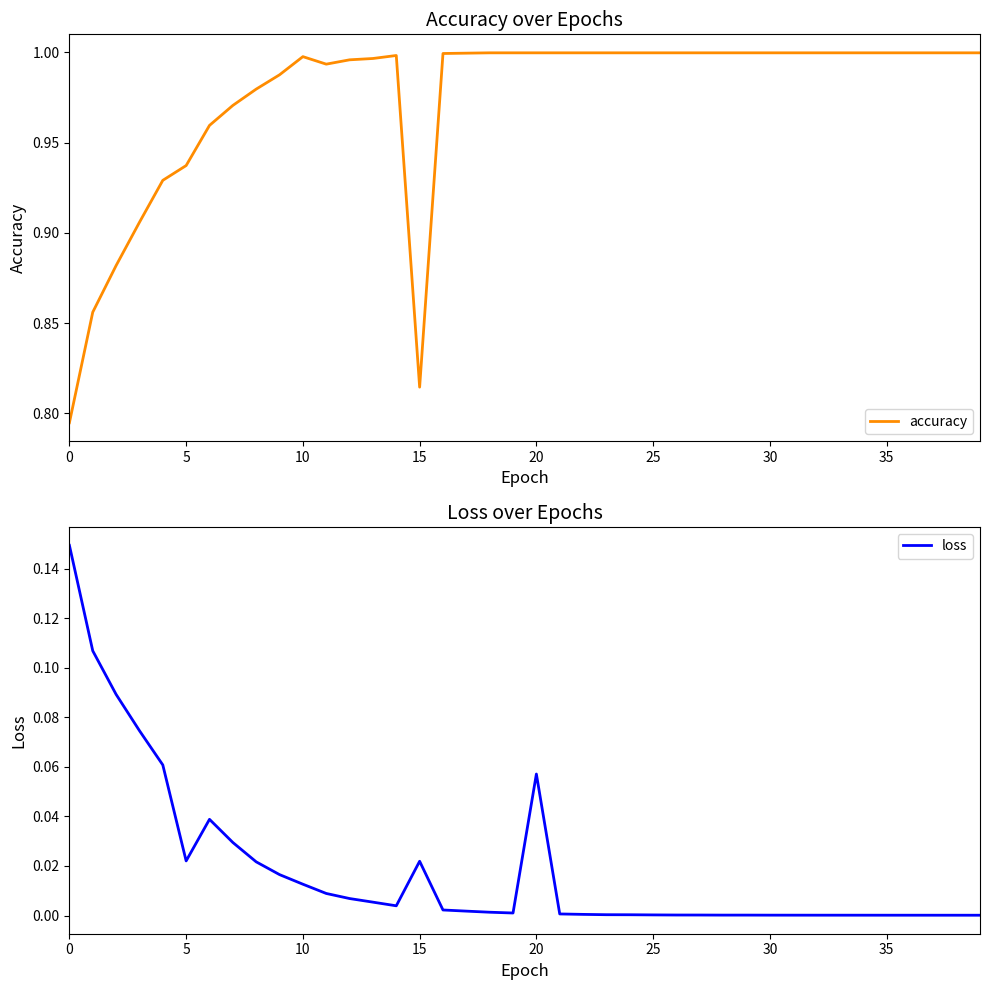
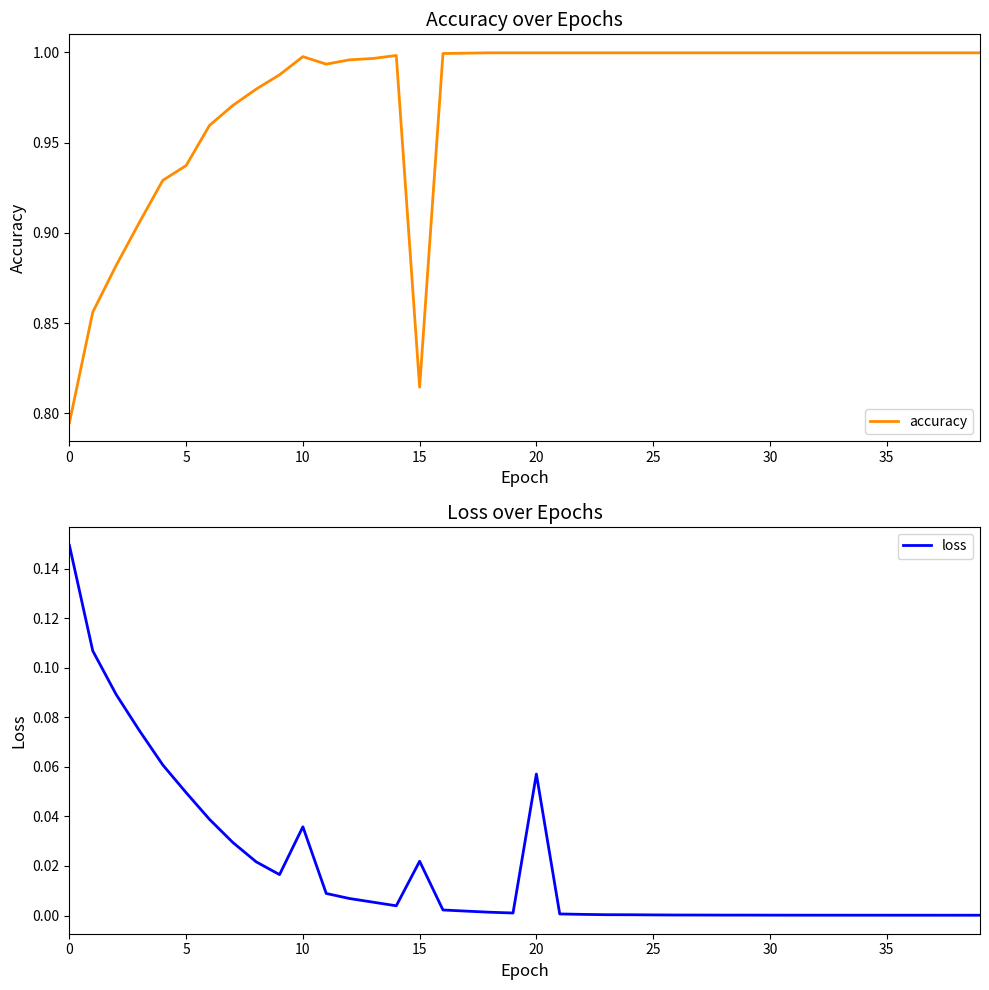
  {
    "Accuracy over Epochs": {
      "0": 0.795,
      "5": 0.937,
      "10": 0.998,
      "15": 0.814,
      "20": 1.000,
      "25": 1.000,
      "30": 1.000,
      "35": 1.000
    },
    "Loss over Epochs": {
      "0": 0.149,
-     "5": 0.022,
-     "10": 0.013,
+     "5": 0.050,
+     "10": 0.036,
      "15": 0.022,
      "20": 0.057,
      "25": 0.000,
      "30": 0.000,
      "35": 0.000
    }
  }
